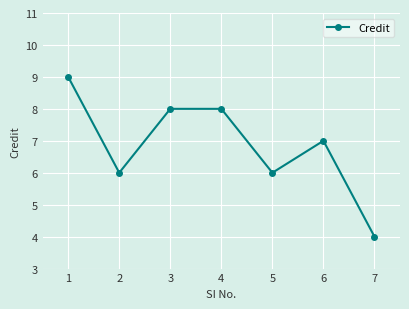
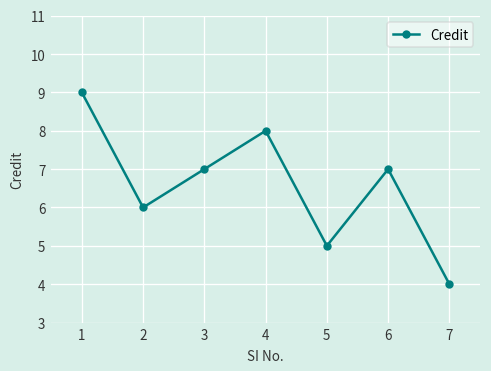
  {
    "1": 9,
    "2": 6,
-   "3": 8,
+   "3": 7,
    "4": 8,
-   "5": 6,
+   "5": 5,
    "6": 7,
    "7": 4
  }
